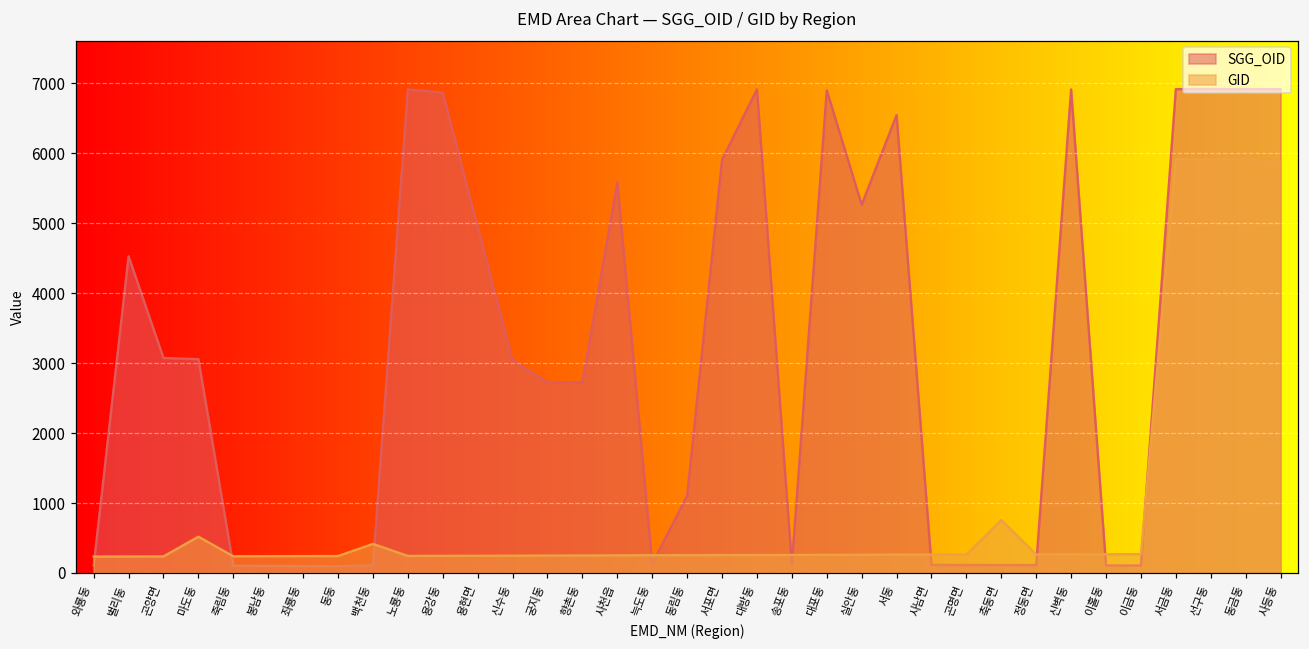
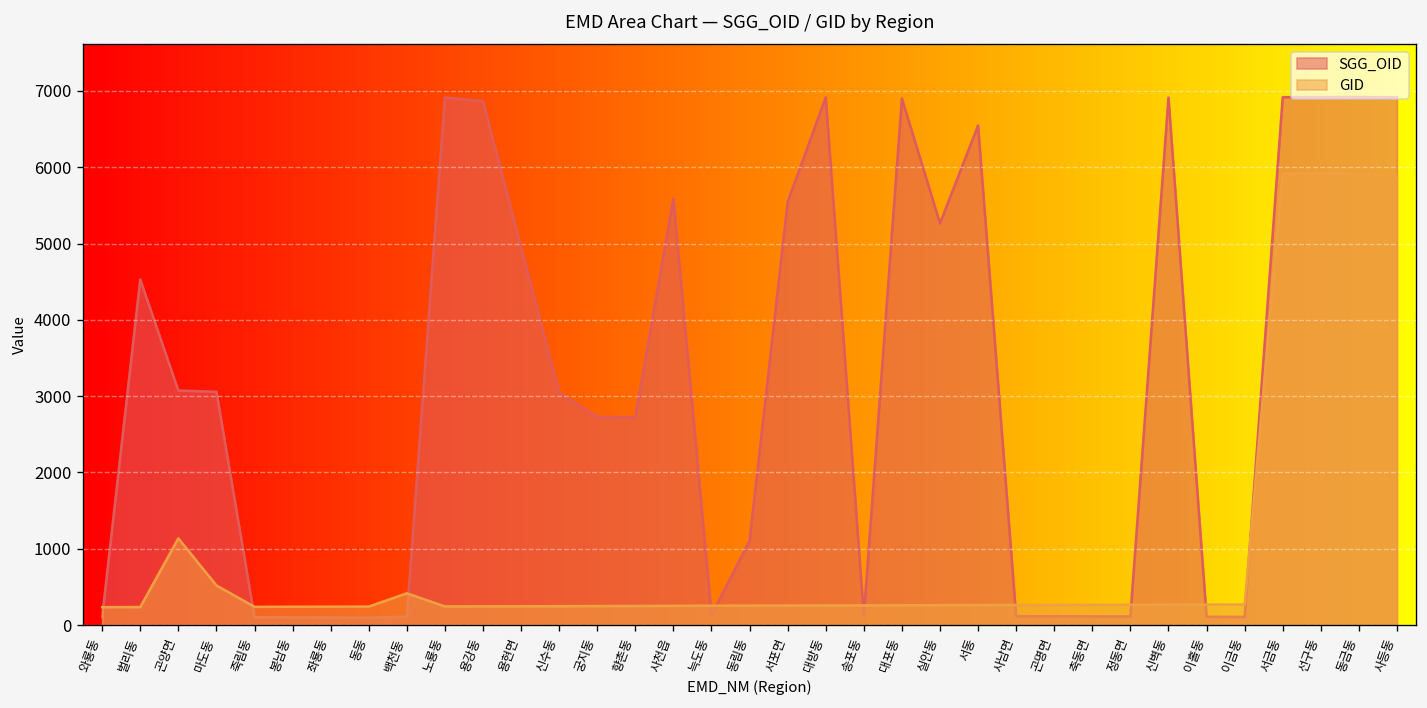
  {
    "SGG_OID": {
      "와룡동": 100,
      "벌리동": 4500,
      "곤양면": 3100,
      "마도동": 3100,
      "죽림동": 100,
      "봉남동": 100,
      "좌룡동": 100,
      "동동": 100,
      "백천동": 100,
      "노룡동": 6900,
      "용강동": 6900,
      "용현면": 4900,
      "신수동": 3000,
      "궁지동": 2700,
      "향촌동": 2700,
      "사천읍": 5600,
      "늑도동": 100,
      "동림동": 1100,
-     "서포면": 5900,
+     "서포면": 5500,
      "대방동": 6900,
      "송포동": 100,
      "대포동": 6900,
      "실안동": 5300,
      "서동": 6500,
      "사남면": 100,
      "곤명면": 100,
      "축동면": 100,
      "정동면": 100,
      "신벽동": 6900,
      "이홀동": 100,
      "이금동": 100,
      "서금동": 6900
    },
    "GID": {
      "와룡동": 200,
      "벌리동": 200,
-     "곤양면": 200,
+     "곤양면": 1100,
      "마도동": 500,
      "죽림동": 200,
      "봉남동": 200,
      "좌룡동": 200,
      "동동": 200,
      "백천동": 400,
      "노룡동": 200,
      "용강동": 200,
      "용현면": 200,
      "신수동": 200,
      "궁지동": 200,
      "향촌동": 300,
      "사천읍": 300,
      "늑도동": 300,
      "동림동": 300,
      "서포면": 300,
      "대방동": 300,
      "송포동": 300,
      "대포동": 300,
      "실안동": 300,
      "서동": 300,
      "사남면": 300,
      "곤명면": 300,
-     "축동면": 800,
+     "축동면": 300,
      "정동면": 300,
      "신벽동": 300,
      "이홀동": 300,
      "이금동": 300,
      "서금동": 5900,
      "선구동": 5900,
      "동금동": 5900,
      "사등동": 5900
    }
  }
